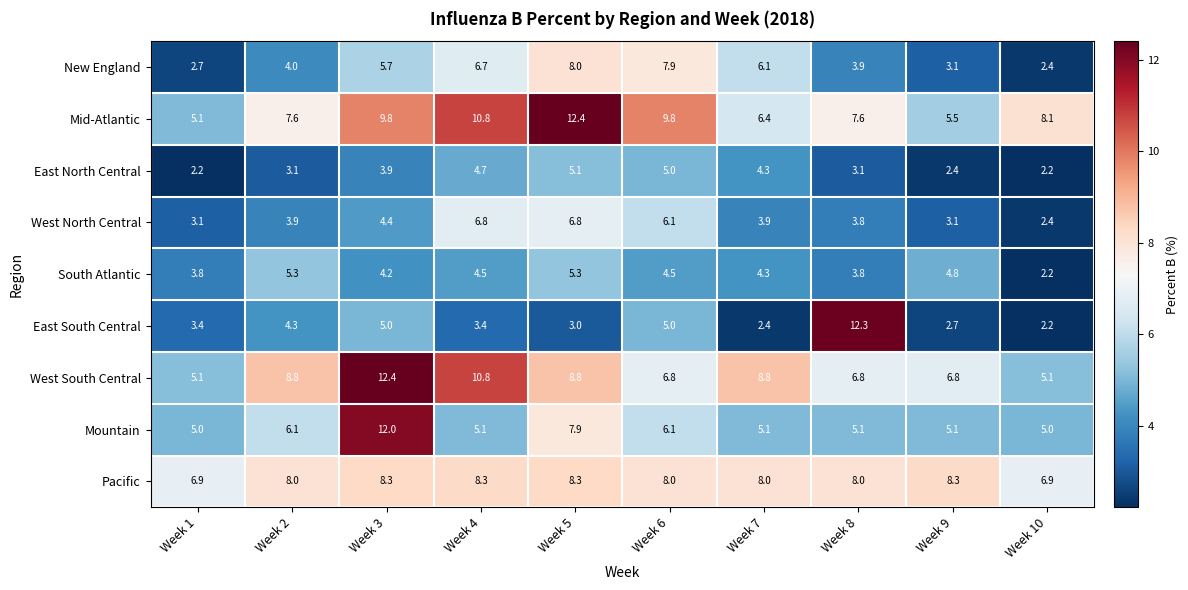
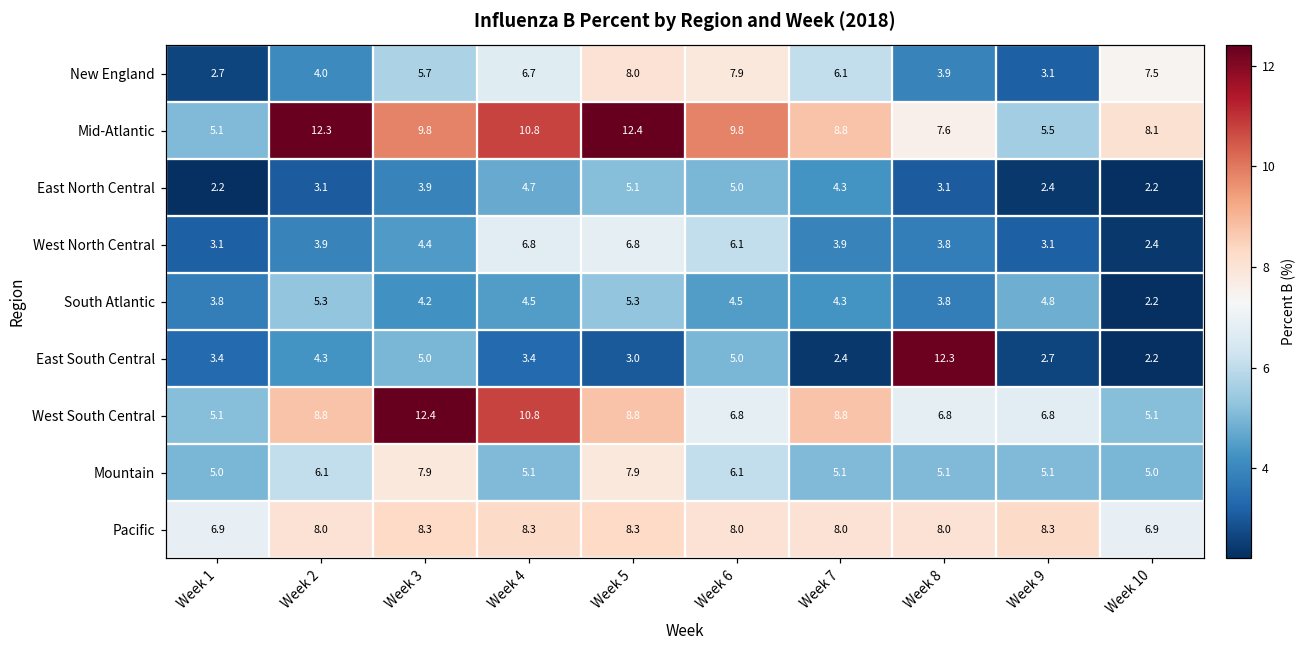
  {
    "New England": {
      "Week 1": 2.7,
      "Week 2": 4.0,
      "Week 3": 5.7,
      "Week 4": 6.7,
      "Week 5": 8.0,
      "Week 6": 7.9,
      "Week 7": 6.1,
      "Week 8": 3.9,
      "Week 9": 3.1,
-     "Week 10": 2.4
+     "Week 10": 7.5
    },
    "Mid-Atlantic": {
      "Week 1": 5.1,
-     "Week 2": 7.6,
+     "Week 2": 12.3,
      "Week 3": 9.8,
      "Week 4": 10.8,
      "Week 5": 12.4,
      "Week 6": 9.8,
-     "Week 7": 6.4,
+     "Week 7": 8.8,
      "Week 8": 7.6,
      "Week 9": 5.5,
      "Week 10": 8.1
    },
    "East North Central": {
      "Week 1": 2.2,
      "Week 2": 3.1,
      "Week 3": 3.9,
      "Week 4": 4.7,
      "Week 5": 5.1,
      "Week 6": 5.0,
      "Week 7": 4.3,
      "Week 8": 3.1,
      "Week 9": 2.4,
      "Week 10": 2.2
    },
    "West North Central": {
      "Week 1": 3.1,
      "Week 2": 3.9,
      "Week 3": 4.4,
      "Week 4": 6.8,
      "Week 5": 6.8,
      "Week 6": 6.1,
      "Week 7": 3.9,
      "Week 8": 3.8,
      "Week 9": 3.1,
      "Week 10": 2.4
    },
    "South Atlantic": {
      "Week 1": 3.8,
      "Week 2": 5.3,
      "Week 3": 4.2,
      "Week 4": 4.5,
      "Week 5": 5.3,
      "Week 6": 4.5,
      "Week 7": 4.3,
      "Week 8": 3.8,
      "Week 9": 4.8,
      "Week 10": 2.2
    },
    "East South Central": {
      "Week 1": 3.4,
      "Week 2": 4.3,
      "Week 3": 5.0,
      "Week 4": 3.4,
      "Week 5": 3.0,
      "Week 6": 5.0,
      "Week 7": 2.4,
      "Week 8": 12.3,
      "Week 9": 2.7,
      "Week 10": 2.2
    },
    "West South Central": {
      "Week 1": 5.1,
      "Week 2": 8.8,
      "Week 3": 12.4,
      "Week 4": 10.8,
      "Week 5": 8.8,
      "Week 6": 6.8,
      "Week 7": 8.8,
      "Week 8": 6.8,
      "Week 9": 6.8,
      "Week 10": 5.1
    },
    "Mountain": {
      "Week 1": 5.0,
      "Week 2": 6.1,
-     "Week 3": 12.0,
+     "Week 3": 7.9,
      "Week 4": 5.1,
      "Week 5": 7.9,
      "Week 6": 6.1,
      "Week 7": 5.1,
      "Week 8": 5.1,
      "Week 9": 5.1,
      "Week 10": 5.0
    },
    "Pacific": {
      "Week 1": 6.9,
      "Week 2": 8.0,
      "Week 3": 8.3,
      "Week 4": 8.3,
      "Week 5": 8.3,
      "Week 6": 8.0,
      "Week 7": 8.0,
      "Week 8": 8.0,
      "Week 9": 8.3,
      "Week 10": 6.9
    }
  }
